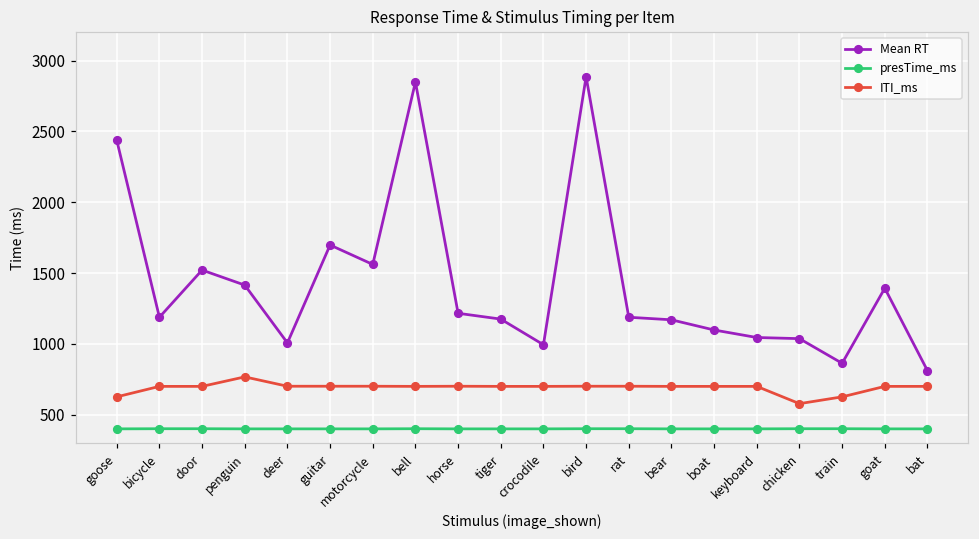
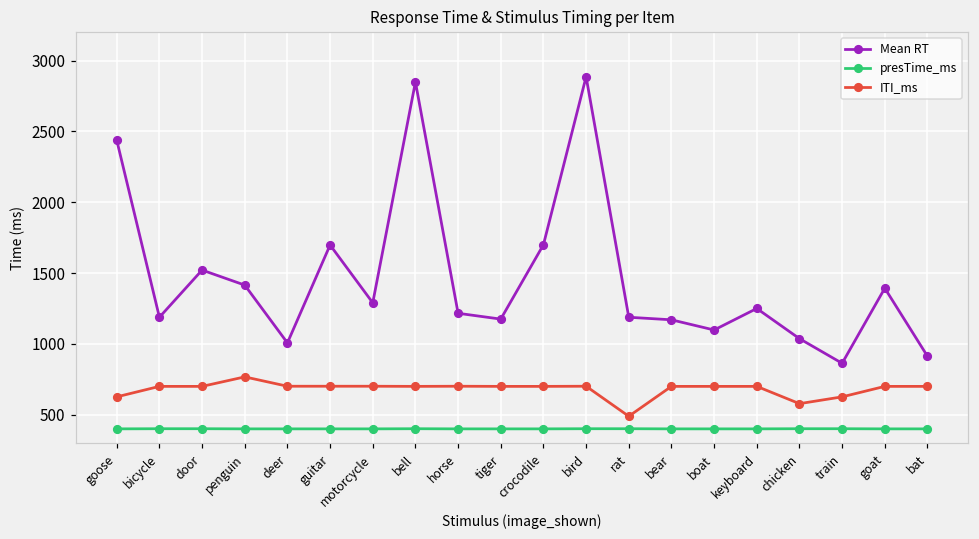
  {
    "Mean RT": {
      "goose": 2440,
      "bicycle": 1190,
      "door": 1520,
      "penguin": 1420,
      "deer": 1010,
      "guitar": 1700,
-     "motorcycle": 1560,
+     "motorcycle": 1290,
      "bell": 2850,
      "horse": 1220,
      "tiger": 1180,
-     "crocodile": 990,
+     "crocodile": 1700,
      "bird": 2890,
      "rat": 1190,
      "bear": 1170,
      "boat": 1100,
-     "keyboard": 1050,
+     "keyboard": 1250,
      "chicken": 1040,
      "train": 860,
      "goat": 1390,
-     "bat": 810
+     "bat": 910
    },
    "presTime_ms": {
      "goose": 400,
      "bicycle": 400,
      "door": 400,
      "penguin": 400,
      "deer": 400,
      "guitar": 400,
      "motorcycle": 400,
      "bell": 400,
      "horse": 400,
      "tiger": 400,
      "crocodile": 400,
      "bird": 400,
      "rat": 400,
      "bear": 400,
      "boat": 400,
      "keyboard": 400,
      "chicken": 400,
      "train": 400,
      "goat": 400,
      "bat": 400
    },
    "ITI_ms": {
      "goose": 630,
      "bicycle": 700,
      "door": 700,
      "penguin": 770,
      "deer": 700,
      "guitar": 700,
      "motorcycle": 700,
      "bell": 700,
      "horse": 700,
      "tiger": 700,
      "crocodile": 700,
      "bird": 700,
-     "rat": 700,
+     "rat": 490,
      "bear": 700,
      "boat": 700,
      "keyboard": 700,
      "chicken": 580,
      "train": 630,
      "goat": 700,
      "bat": 700
    }
  }
